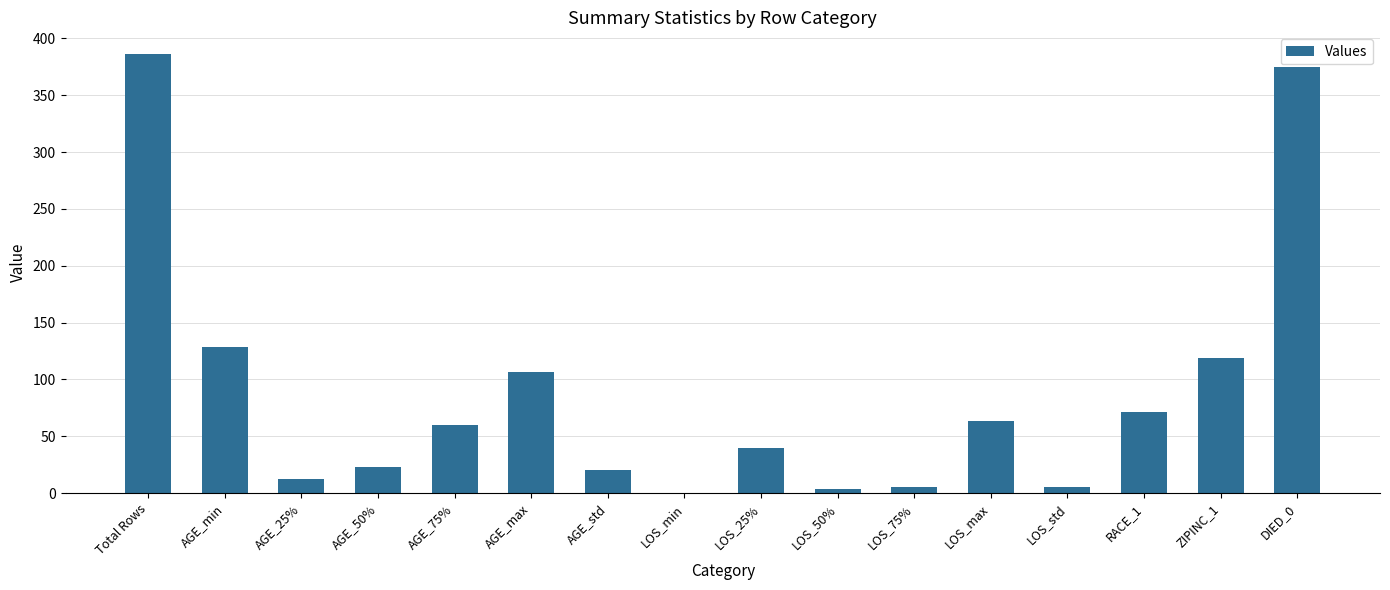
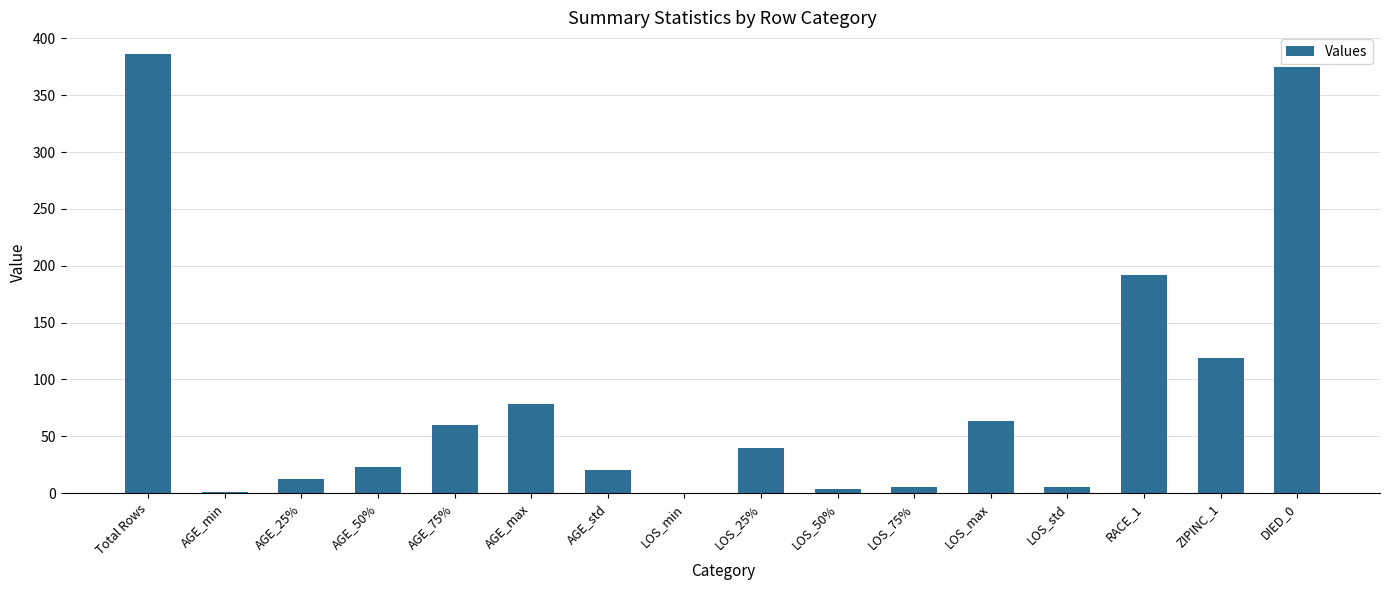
  {
    "Total Rows": 386,
-   "AGE_min": 128,
+   "AGE_min": 1,
    "AGE_25%": 12,
    "AGE_50%": 23,
    "AGE_75%": 60,
-   "AGE_max": 106,
+   "AGE_max": 78,
    "AGE_std": 21,
    "LOS_min": 0,
    "LOS_25%": 40,
    "LOS_50%": 4,
    "LOS_75%": 5,
    "LOS_max": 63,
    "LOS_std": 6,
-   "RACE_1": 72,
+   "RACE_1": 192,
    "ZIPINC_1": 119,
    "DIED_0": 375
  }
